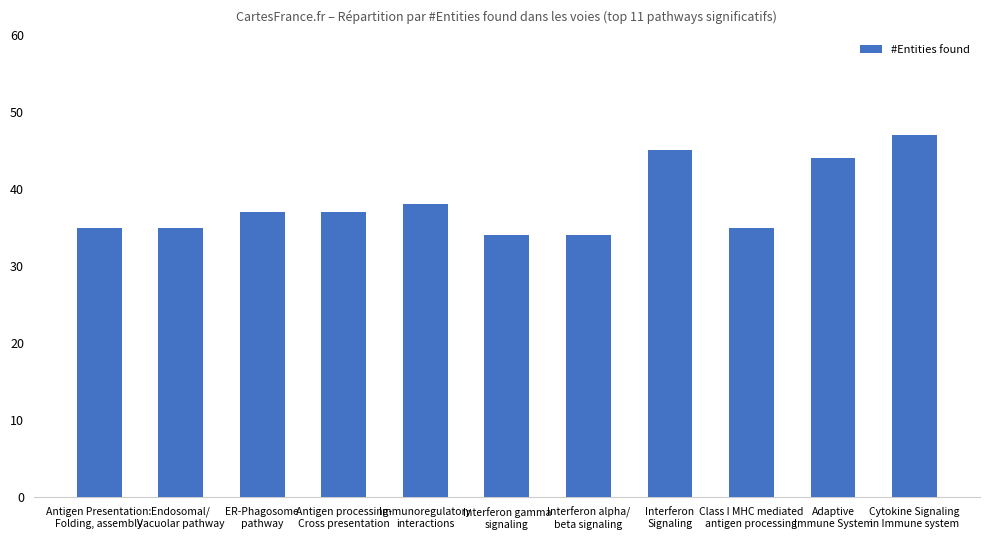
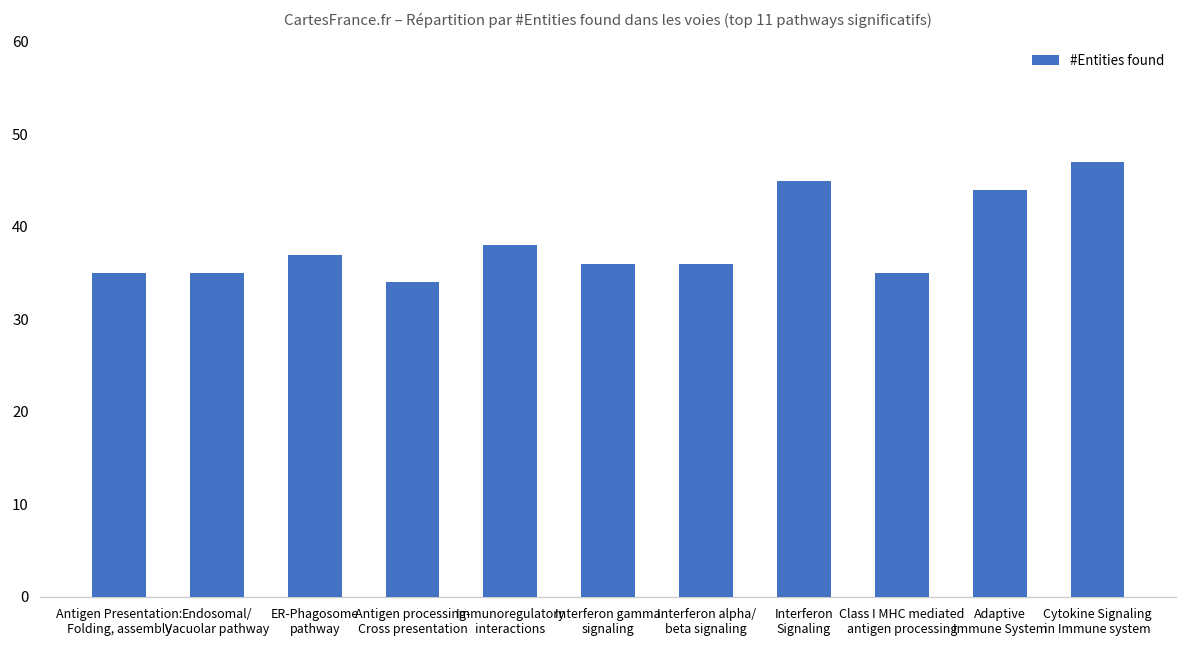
  {
    "Antigen Presentation: Folding, assembly": 35,
    "ER-Phagosome pathway": 37,
-   "Antigen processing- Cross presentation": 37,
+   "Antigen processing- Cross presentation": 34,
    "Immunoregulatory interactions": 38,
-   "Interferon gamma signaling": 34,
-   "Interferon alpha/ beta signaling": 34,
+   "Interferon gamma signaling": 36,
+   "Interferon alpha/ beta signaling": 36,
    "Interferon Signaling": 45,
    "Class I MHC mediated antigen processing": 35,
    "Adaptive Immune System": 44,
    "Cytokine Signaling in Immune system": 47
  }
